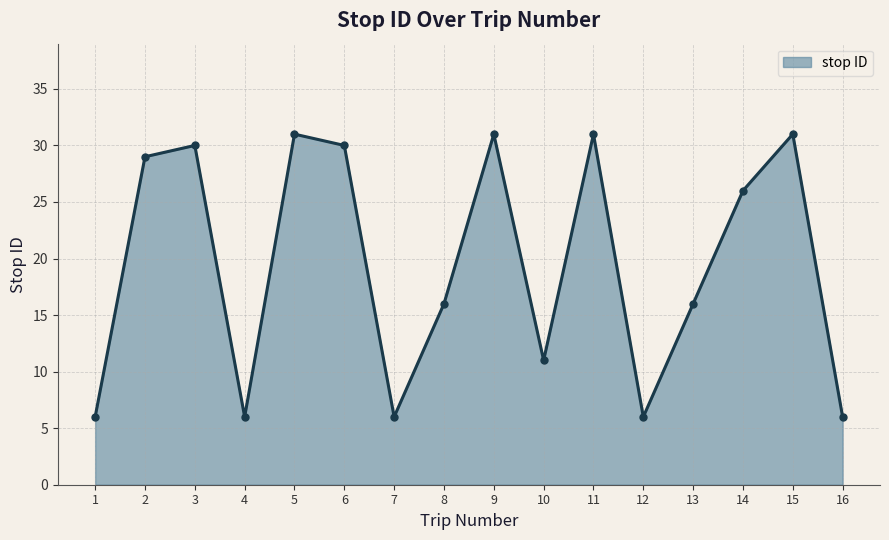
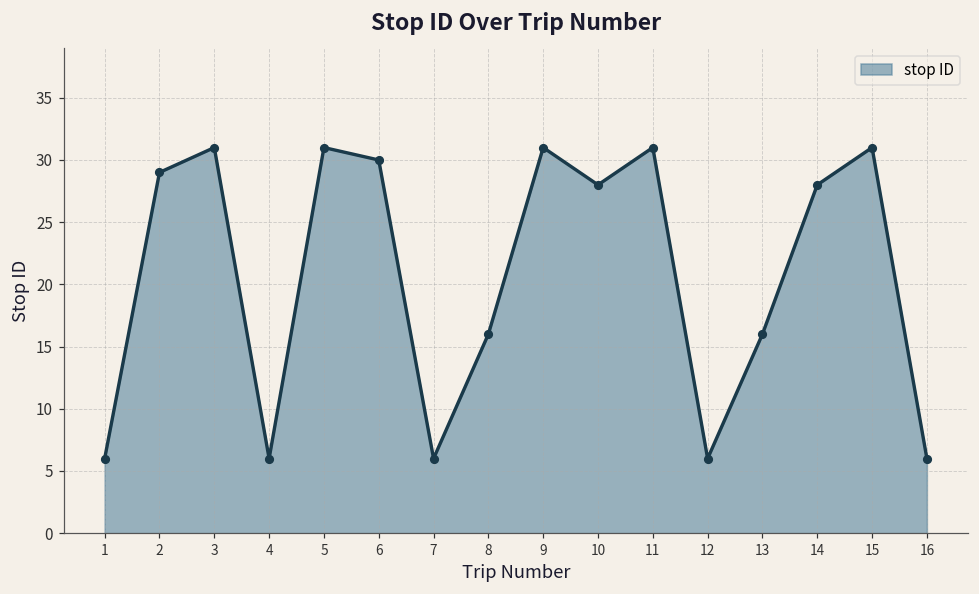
  {
    "1": 6,
    "2": 29,
-   "3": 30,
+   "3": 31,
    "4": 6,
    "5": 31,
    "6": 30,
    "7": 6,
    "8": 16,
    "9": 31,
-   "10": 11,
+   "10": 28,
    "11": 31,
    "12": 6,
    "13": 16,
-   "14": 26,
+   "14": 28,
    "15": 31,
    "16": 6
  }
